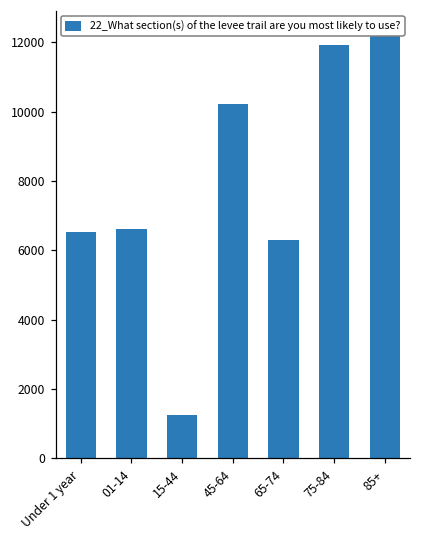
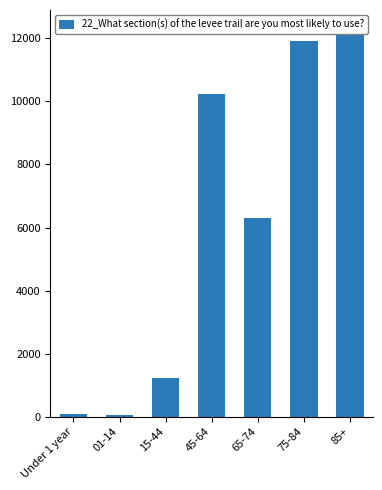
  {
-   "Under 1 year": 6500,
-   "01-14": 6600,
+   "Under 1 year": 100,
+   "01-14": 0,
    "15-44": 1200,
    "45-64": 10200,
    "65-74": 6300,
    "75-84": 11900
  }
